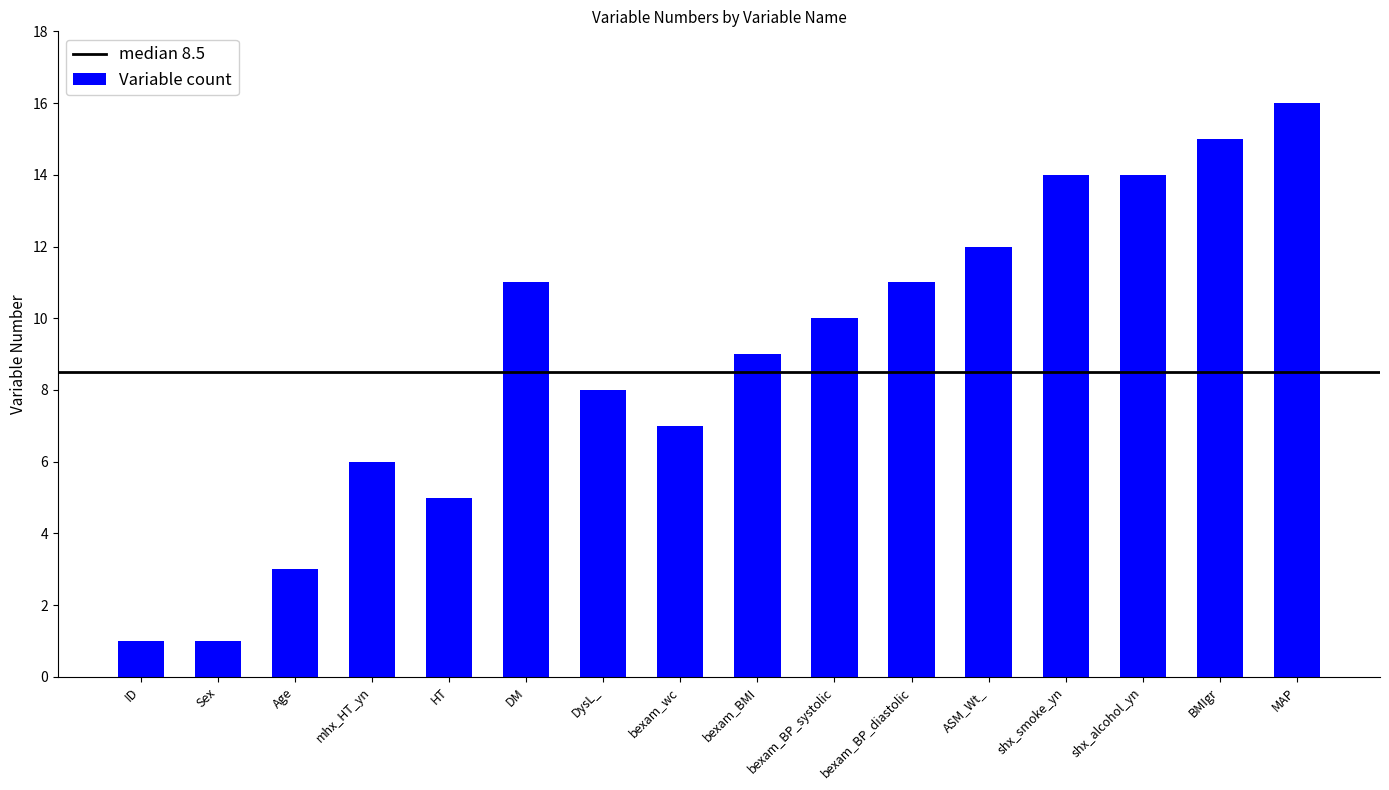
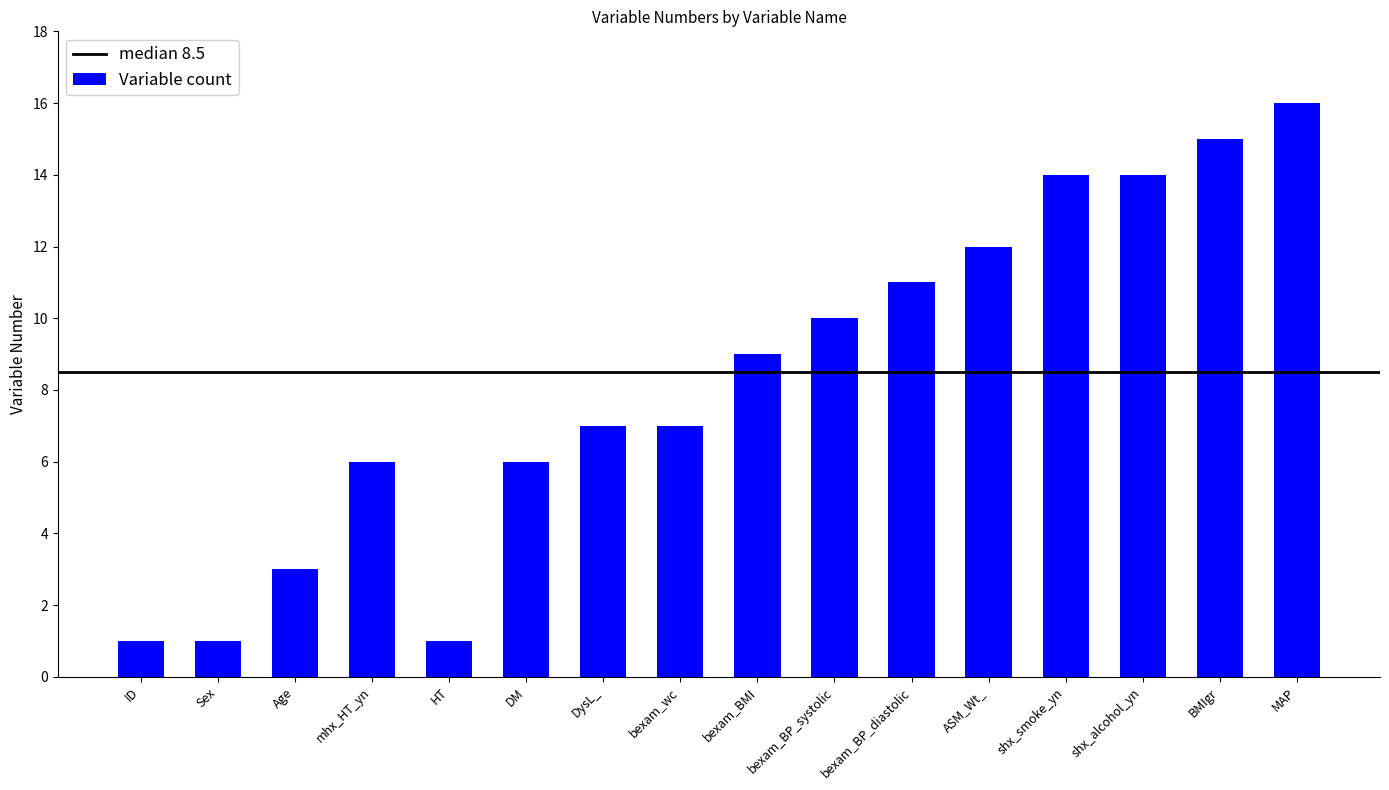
  {
    "ID": 1,
    "Sex": 1,
    "Age": 3,
    "mhx_HT_yn": 6,
-   "HT": 5,
-   "DM": 11,
-   "DysL_": 8,
+   "HT": 1,
+   "DM": 6,
+   "DysL_": 7,
    "bexam_wc": 7,
    "bexam_BMI": 9,
    "bexam_BP_systolic": 10,
    "bexam_BP_diastolic": 11,
    "ASM_Wt_": 12,
    "shx_smoke_yn": 14,
    "shx_alcohol_yn": 14,
    "BMIgr": 15,
    "MAP": 16
  }
